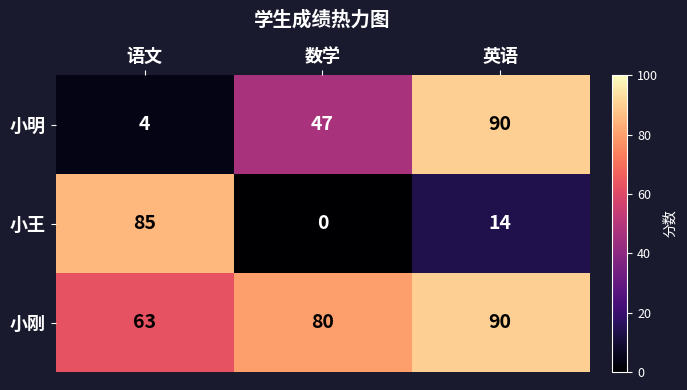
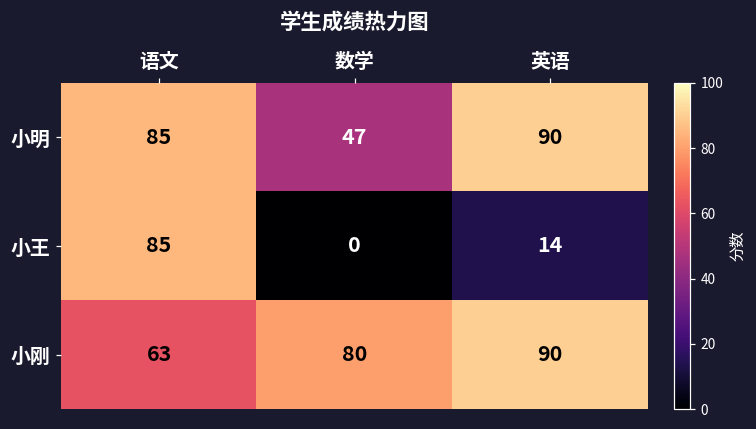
  {
    "小明": {
-     "语文": 4,
+     "语文": 85,
      "数学": 47,
      "英语": 90
    },
    "小王": {
      "语文": 85,
      "数学": 0,
      "英语": 14
    },
    "小刚": {
      "语文": 63,
      "数学": 80,
      "英语": 90
    }
  }
